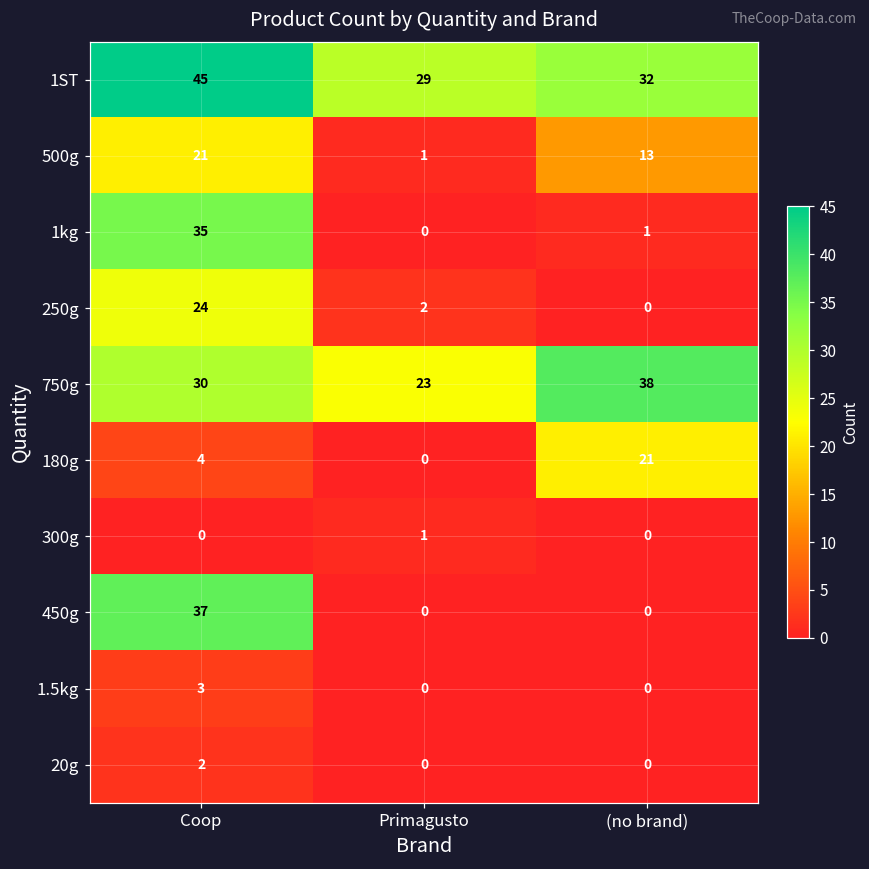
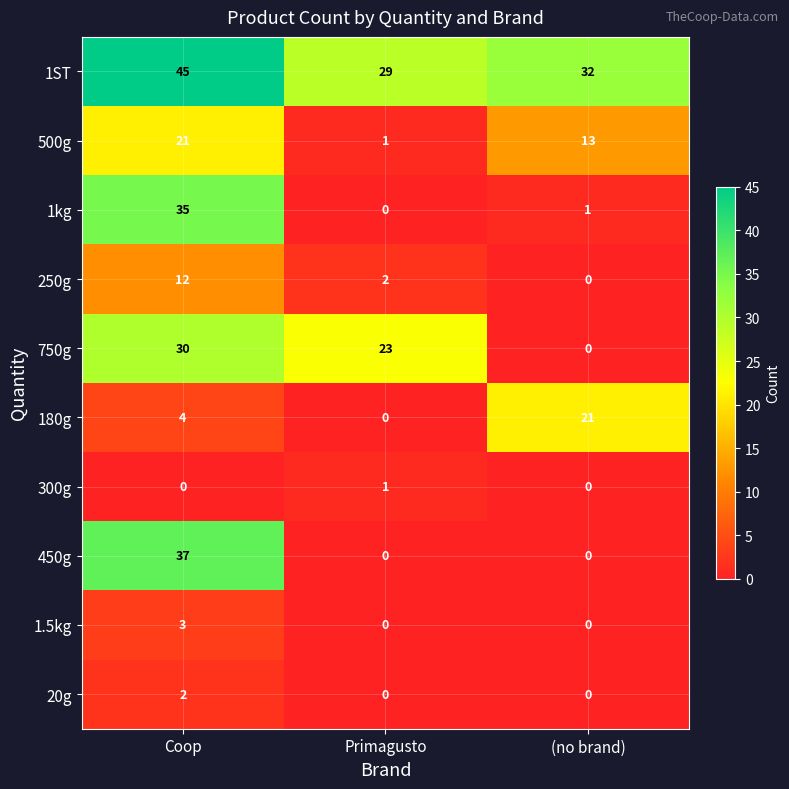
  {
    "1ST": {
      "Coop": 45,
      "Primagusto": 29,
      "(no brand)": 32
    },
    "500g": {
      "Coop": 21,
      "Primagusto": 1,
      "(no brand)": 13
    },
    "1kg": {
      "Coop": 35,
      "Primagusto": 0,
      "(no brand)": 1
    },
    "250g": {
-     "Coop": 24,
+     "Coop": 12,
      "Primagusto": 2,
      "(no brand)": 0
    },
    "750g": {
      "Coop": 30,
      "Primagusto": 23,
-     "(no brand)": 38
+     "(no brand)": 0
    },
    "180g": {
      "Coop": 4,
      "Primagusto": 0,
      "(no brand)": 21
    },
    "300g": {
      "Coop": 0,
      "Primagusto": 1,
      "(no brand)": 0
    },
    "450g": {
      "Coop": 37,
      "Primagusto": 0,
      "(no brand)": 0
    },
    "1.5kg": {
      "Coop": 3,
      "Primagusto": 0,
      "(no brand)": 0
    },
    "20g": {
      "Coop": 2,
      "Primagusto": 0,
      "(no brand)": 0
    }
  }
